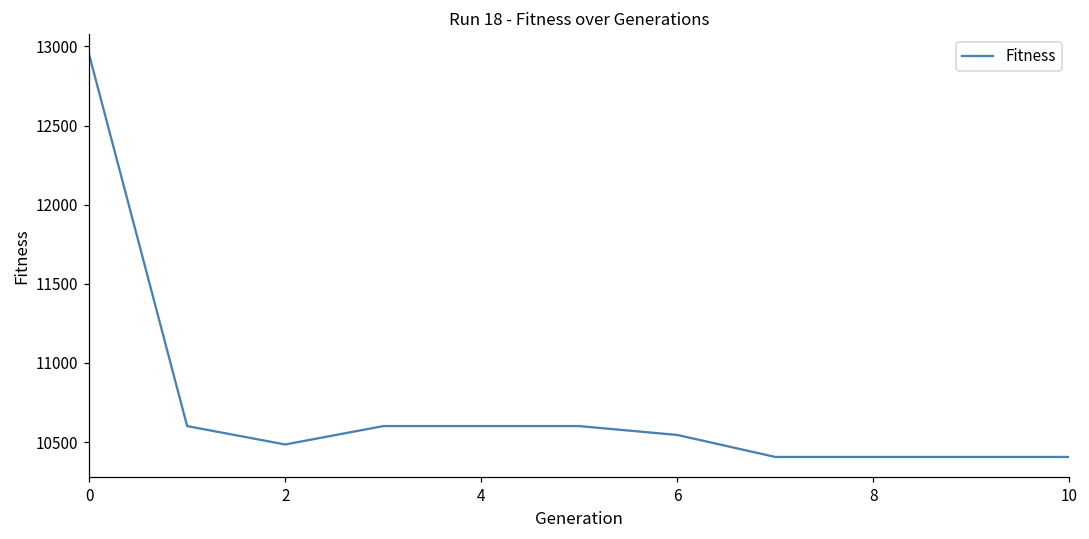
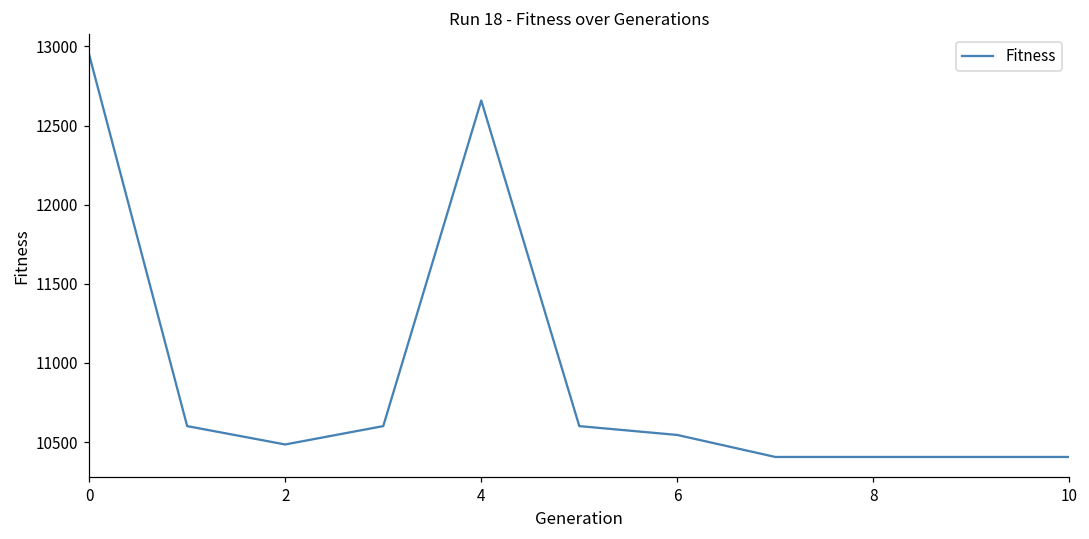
  {
    "0": 12950,
    "2": 10490,
-   "4": 10600,
+   "4": 12660,
    "6": 10550,
    "8": 10410,
    "10": 10410
  }
